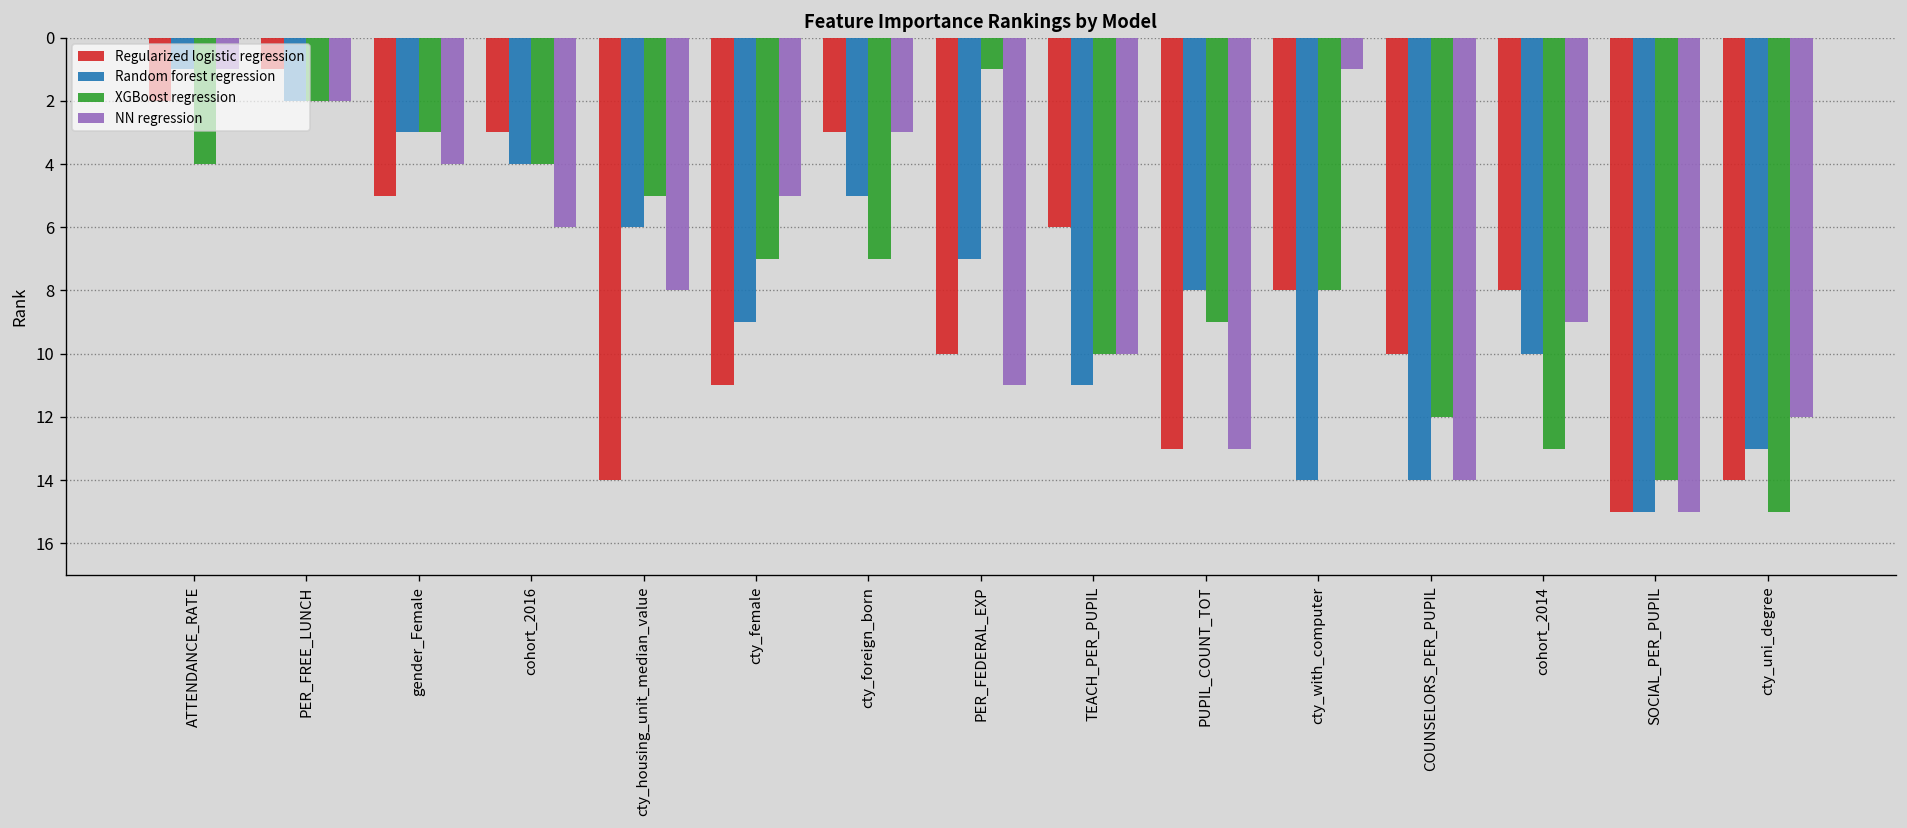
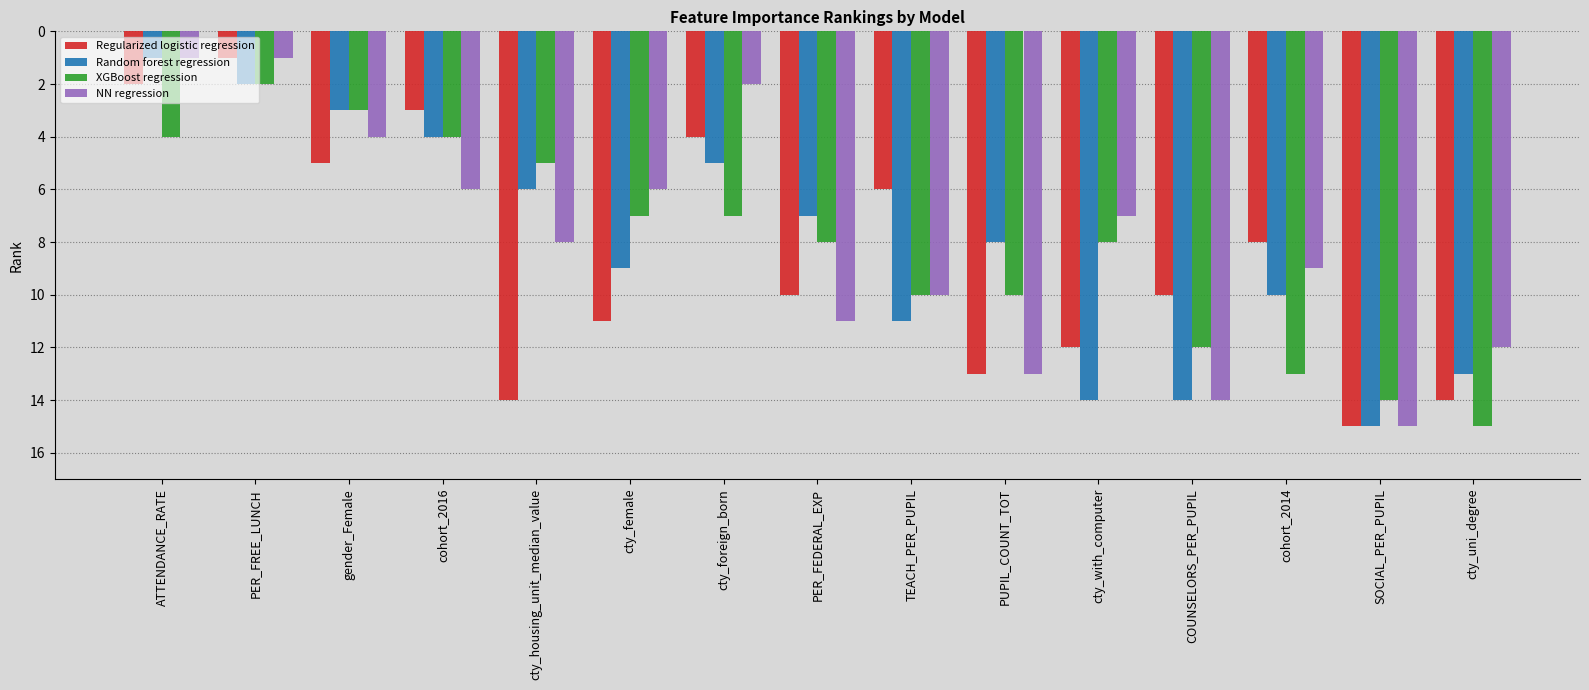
  {
    "Regularized logistic regression": {
      "gender_Female": 5,
      "cohort_2016": 3,
      "cty_housing_unit_median_value": 14,
      "cty_female": 11,
-     "cty_foreign_born": 3,
+     "cty_foreign_born": 4,
      "PER_FEDERAL_EXP": 10,
      "TEACH_PER_PUPIL": 6,
      "PUPIL_COUNT_TOT": 13,
-     "cty_with_computer": 8,
+     "cty_with_computer": 12,
      "COUNSELORS_PER_PUPIL": 10,
      "cohort_2014": 8,
      "SOCIAL_PER_PUPIL": 15,
      "cty_uni_degree": 14
    },
    "Random forest regression": {
      "gender_Female": 3,
      "cohort_2016": 4,
      "cty_housing_unit_median_value": 6,
      "cty_female": 9,
      "cty_foreign_born": 5,
      "PER_FEDERAL_EXP": 7,
      "TEACH_PER_PUPIL": 11,
      "PUPIL_COUNT_TOT": 8,
      "cty_with_computer": 14,
      "COUNSELORS_PER_PUPIL": 14,
      "cohort_2014": 10,
      "SOCIAL_PER_PUPIL": 15,
      "cty_uni_degree": 13
    },
    "XGBoost regression": {
      "ATTENDANCE_RATE": 4,
      "PER_FREE_LUNCH": 2,
      "gender_Female": 3,
      "cohort_2016": 4,
      "cty_housing_unit_median_value": 5,
      "cty_female": 7,
      "cty_foreign_born": 7,
-     "PER_FEDERAL_EXP": 1,
+     "PER_FEDERAL_EXP": 8,
      "TEACH_PER_PUPIL": 10,
-     "PUPIL_COUNT_TOT": 9,
+     "PUPIL_COUNT_TOT": 10,
      "cty_with_computer": 8,
      "COUNSELORS_PER_PUPIL": 12,
      "cohort_2014": 13,
      "SOCIAL_PER_PUPIL": 14,
      "cty_uni_degree": 15
    },
    "NN regression": {
-     "PER_FREE_LUNCH": 2,
+     "PER_FREE_LUNCH": 1,
      "gender_Female": 4,
      "cohort_2016": 6,
      "cty_housing_unit_median_value": 8,
-     "cty_female": 5,
-     "cty_foreign_born": 3,
+     "cty_female": 6,
+     "cty_foreign_born": 2,
      "PER_FEDERAL_EXP": 11,
      "TEACH_PER_PUPIL": 10,
      "PUPIL_COUNT_TOT": 13,
-     "cty_with_computer": 1,
+     "cty_with_computer": 7,
      "COUNSELORS_PER_PUPIL": 14,
      "cohort_2014": 9,
      "SOCIAL_PER_PUPIL": 15,
      "cty_uni_degree": 12
    }
  }
